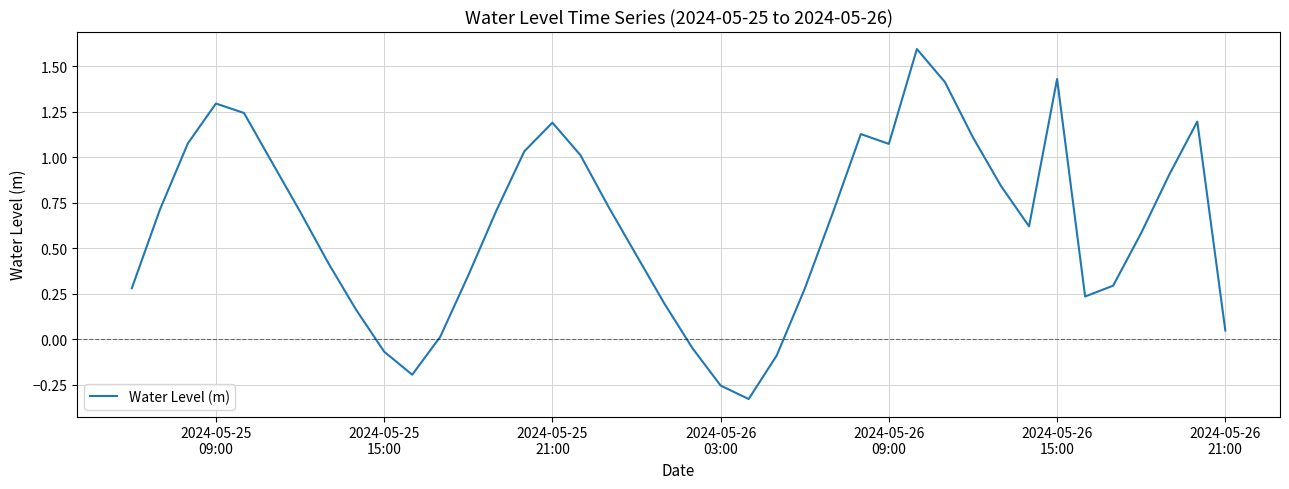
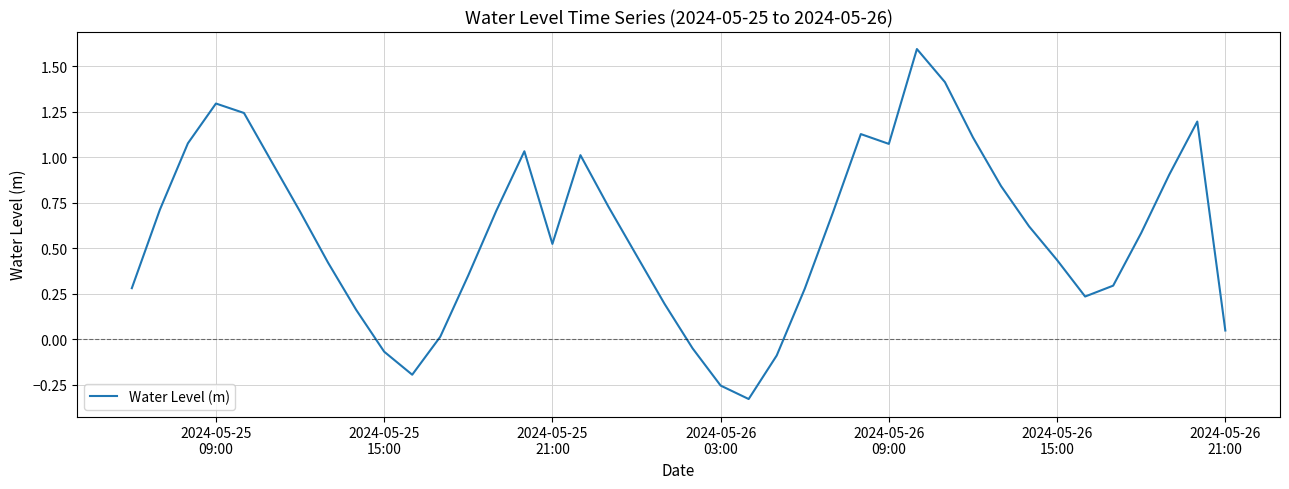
  {
    "2024-05-25 09:00": 1.30,
    "2024-05-25 15:00": -0.07,
-   "2024-05-25 21:00": 1.19,
+   "2024-05-25 21:00": 0.52,
    "2024-05-26 03:00": -0.25,
    "2024-05-26 09:00": 1.07,
-   "2024-05-26 15:00": 1.43,
+   "2024-05-26 15:00": 0.44,
    "2024-05-26 21:00": 0.05
  }
